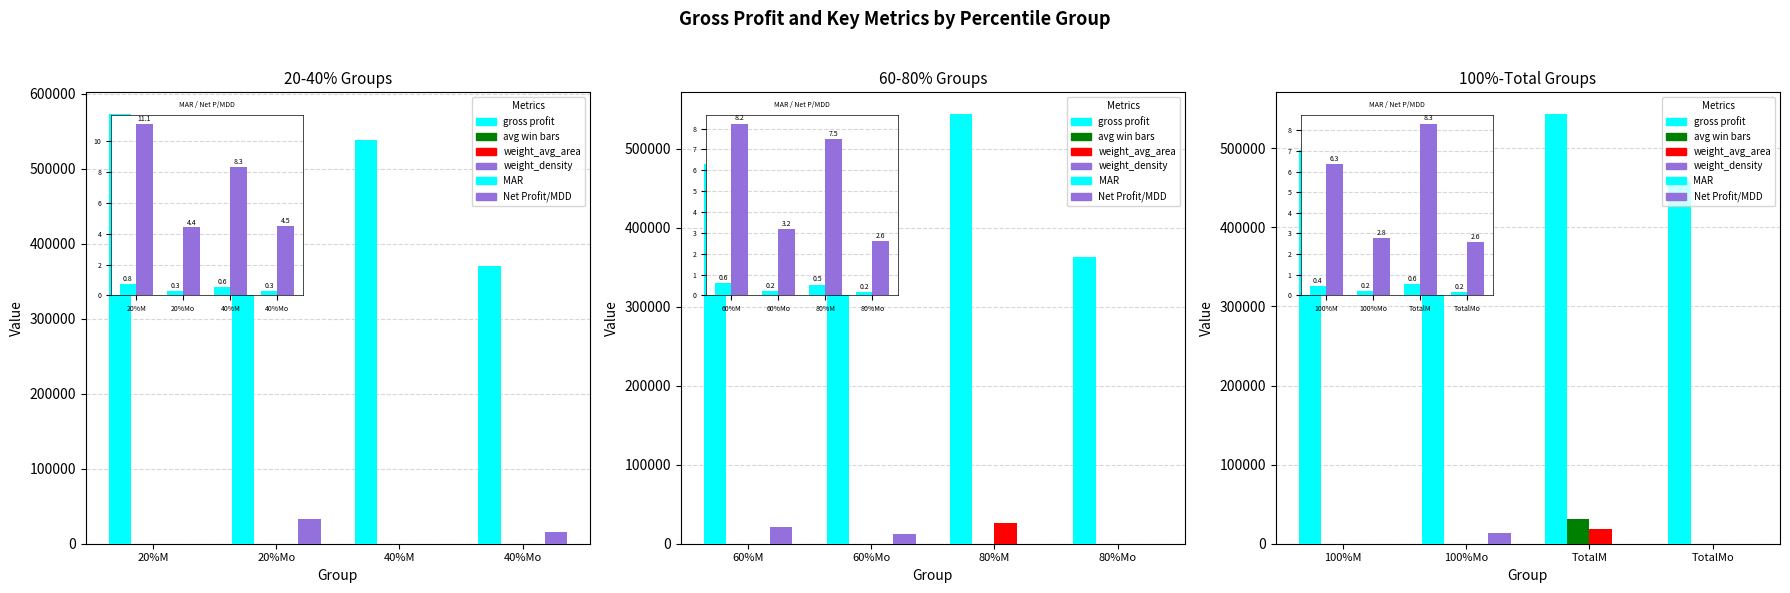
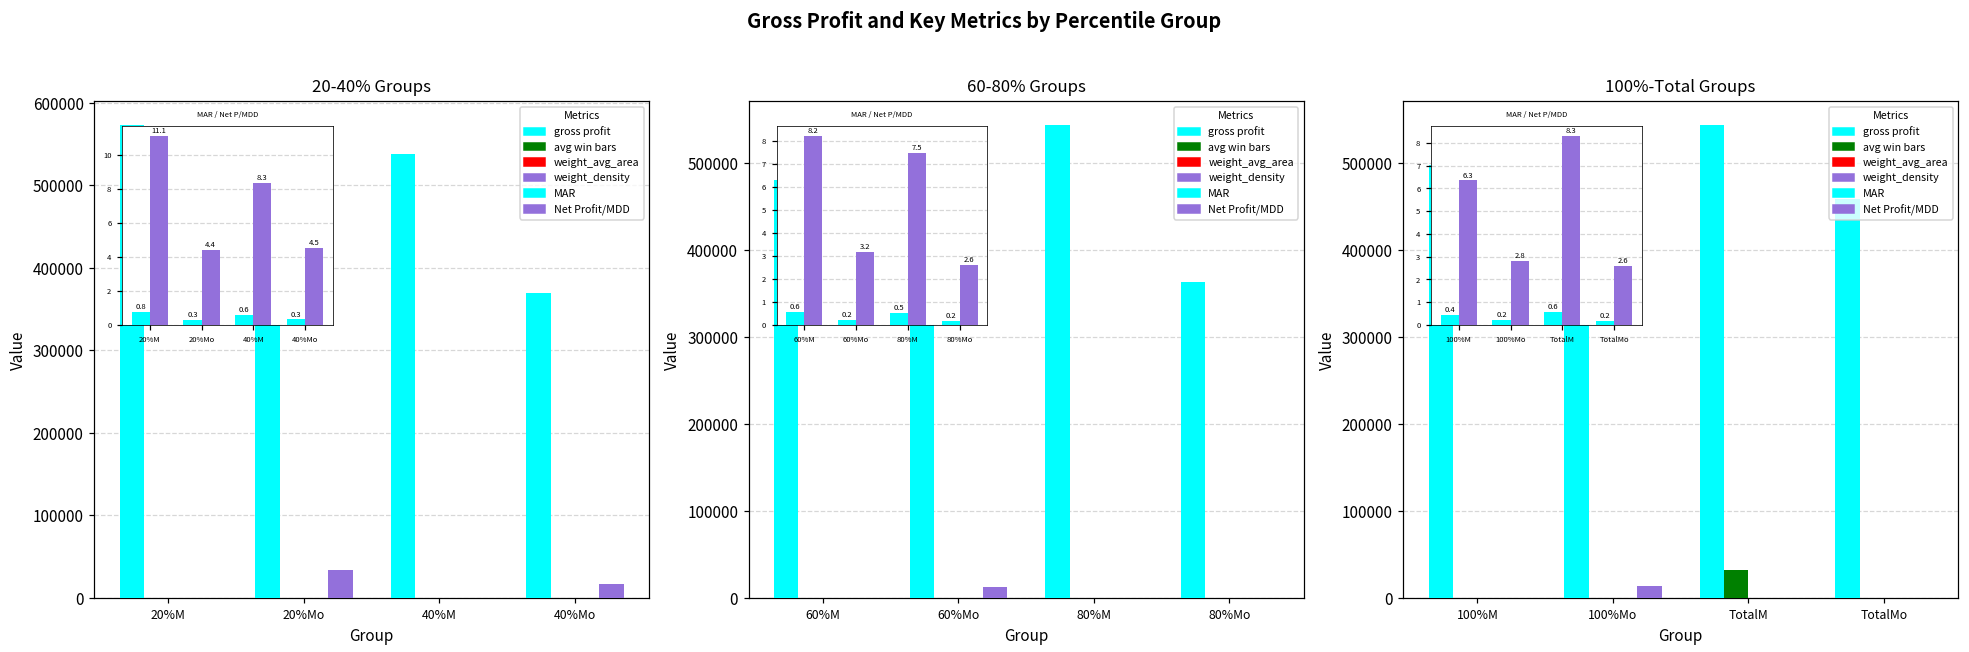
  {
    "20-40% Groups": {
      "gross profit": {
        "20%M": 570000,
        "20%Mo": 420000,
        "40%M": 540000,
        "40%Mo": 370000
      },
      "weight_density": {
        "20%Mo": 30000,
        "40%Mo": 20000
      }
    },
    "60-80% Groups": {
      "gross profit": {
        "60%M": 480000,
        "60%Mo": 330000,
        "80%M": 540000,
        "80%Mo": 360000
      },
      "weight_avg_area": {
-       "80%M": 30000
+       "80%M": 0
      },
      "weight_density": {
-       "60%M": 20000,
+       "60%M": 0,
        "60%Mo": 10000
      }
    },
    "100%-Total Groups": {
      "gross profit": {
        "100%M": 500000,
        "100%Mo": 310000,
        "TotalM": 540000
      },
      "avg win bars": {
        "TotalM": 30000
      },
      "weight_avg_area": {
-       "TotalM": 20000
+       "TotalM": 0
      },
      "weight_density": {
        "100%Mo": 10000
      }
    }
  }
